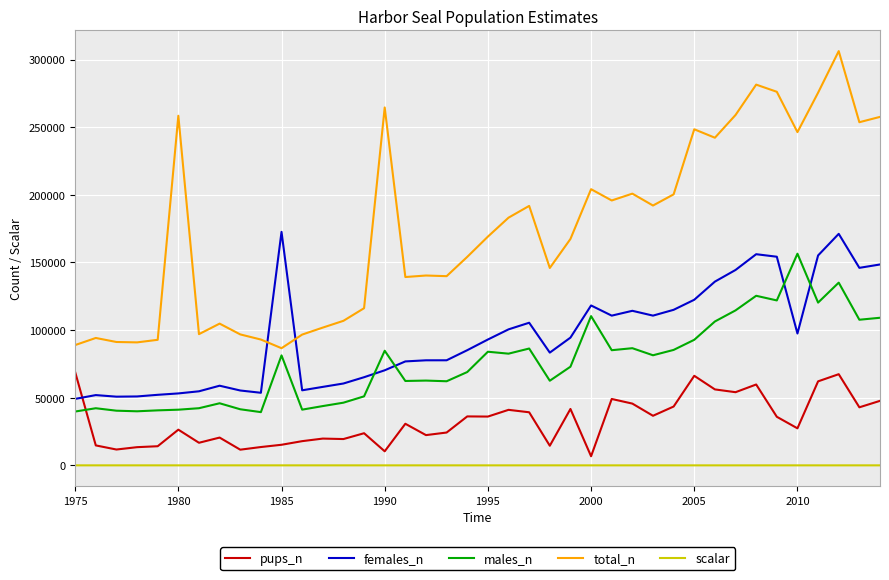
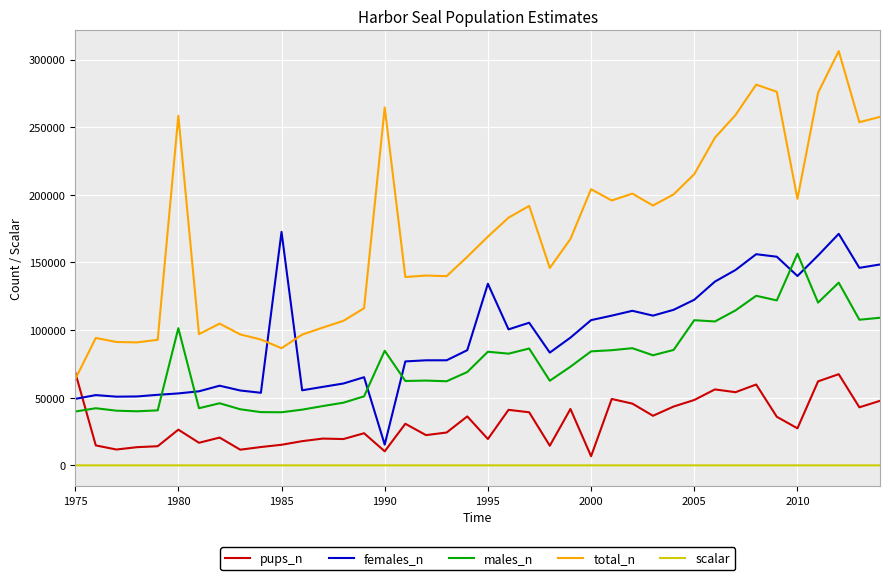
  {
    "pups_n": {
      "1975": 69000,
      "1980": 26000,
      "1985": 15000,
      "1990": 10000,
-     "1995": 36000,
+     "1995": 19000,
      "2000": 7000,
-     "2005": 66000,
+     "2005": 48000,
      "2010": 27000
    },
    "females_n": {
      "1975": 49000,
      "1980": 53000,
      "1985": 173000,
-     "1990": 70000,
-     "1995": 93000,
-     "2000": 118000,
+     "1990": 15000,
+     "1995": 134000,
+     "2000": 107000,
      "2005": 122000,
-     "2010": 97000
+     "2010": 140000
    },
    "males_n": {
      "1975": 40000,
-     "1980": 41000,
-     "1985": 81000,
+     "1980": 101000,
+     "1985": 39000,
      "1990": 85000,
      "1995": 84000,
-     "2000": 110000,
-     "2005": 93000,
+     "2000": 84000,
+     "2005": 107000,
      "2010": 156000
    },
    "total_n": {
-     "1975": 89000,
+     "1975": 64000,
      "1980": 258000,
      "1985": 87000,
      "1990": 265000,
      "1995": 169000,
      "2000": 204000,
-     "2005": 248000,
-     "2010": 246000
+     "2005": 215000,
+     "2010": 197000
    },
    "scalar": {
      "1975": 0,
      "1980": 0,
      "1985": 0,
      "1990": 0,
      "1995": 0,
      "2000": 0,
      "2005": 0,
      "2010": 0
    }
  }
